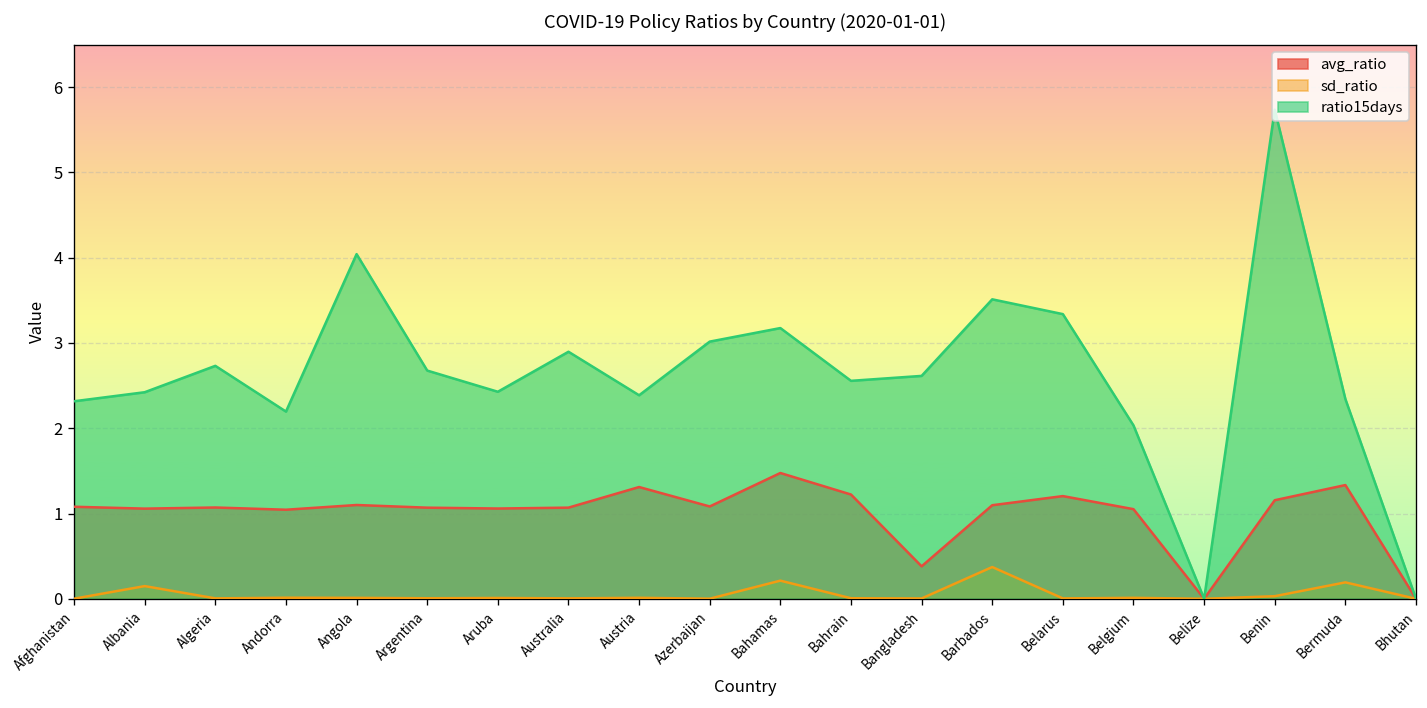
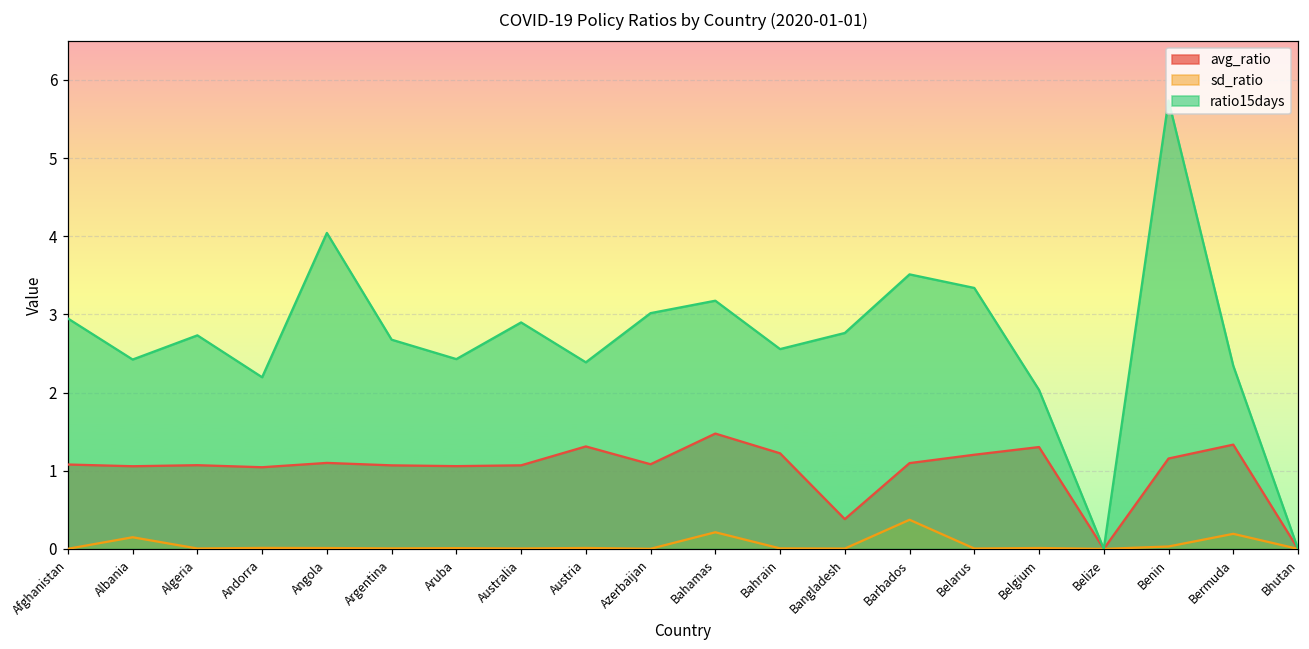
  {
    "avg_ratio": {
      "Afghanistan": 1.1,
      "Albania": 1.1,
      "Algeria": 1.1,
      "Andorra": 1.0,
      "Angola": 1.1,
      "Argentina": 1.1,
      "Aruba": 1.1,
      "Australia": 1.1,
      "Austria": 1.3,
      "Azerbaijan": 1.1,
      "Bahamas": 1.5,
      "Bahrain": 1.2,
      "Bangladesh": 0.4,
      "Barbados": 1.1,
      "Belarus": 1.2,
-     "Belgium": 1.1,
+     "Belgium": 1.3,
      "Benin": 1.2,
      "Bermuda": 1.3
    },
    "sd_ratio": {
      "Afghanistan": 0.0,
      "Albania": 0.1,
      "Algeria": 0.0,
      "Andorra": 0.0,
      "Angola": 0.0,
      "Argentina": 0.0,
      "Aruba": 0.0,
      "Australia": 0.0,
      "Austria": 0.0,
      "Azerbaijan": 0.0,
      "Bahamas": 0.2,
      "Bahrain": 0.0,
      "Bangladesh": 0.0,
      "Barbados": 0.4,
      "Belarus": 0.0,
      "Belgium": 0.0,
      "Benin": 0.0,
      "Bermuda": 0.2
    },
    "ratio15days": {
-     "Afghanistan": 2.3,
+     "Afghanistan": 2.9,
      "Albania": 2.4,
      "Algeria": 2.7,
      "Andorra": 2.2,
      "Angola": 4.0,
      "Argentina": 2.7,
      "Aruba": 2.4,
      "Australia": 2.9,
      "Austria": 2.4,
      "Azerbaijan": 3.0,
      "Bahamas": 3.2,
      "Bahrain": 2.6,
-     "Bangladesh": 2.6,
+     "Bangladesh": 2.8,
      "Barbados": 3.5,
      "Belarus": 3.3,
      "Belgium": 2.0,
      "Bermuda": 2.3
    }
  }
